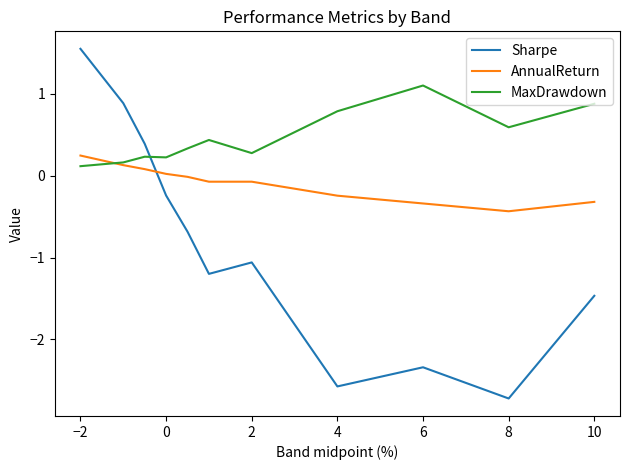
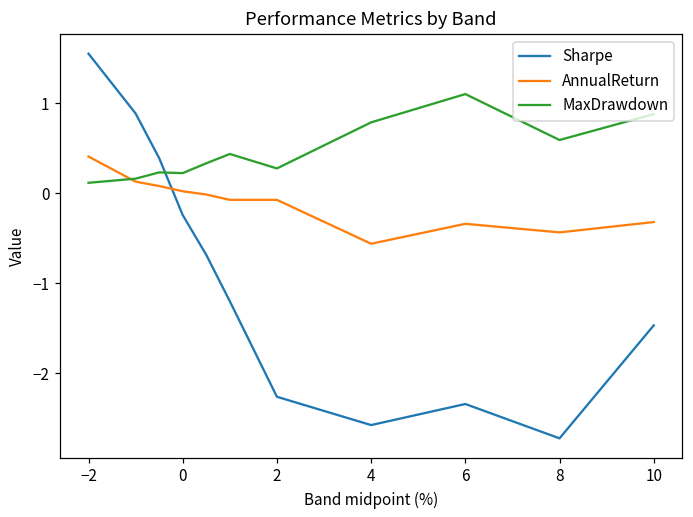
  {
    "Sharpe": {
      "−2": 1.6,
      "0": -0.2,
-     "2": -1.1,
+     "2": -2.3,
      "4": -2.6,
      "6": -2.3,
      "8": -2.7,
      "10": -1.5
    },
    "AnnualReturn": {
-     "−2": 0.2,
+     "−2": 0.4,
      "0": 0.0,
      "2": -0.1,
-     "4": -0.2,
+     "4": -0.6,
      "6": -0.3,
      "8": -0.4,
      "10": -0.3
    },
    "MaxDrawdown": {
      "−2": 0.1,
      "0": 0.2,
      "2": 0.3,
      "4": 0.8,
      "6": 1.1,
      "8": 0.6
    }
  }
